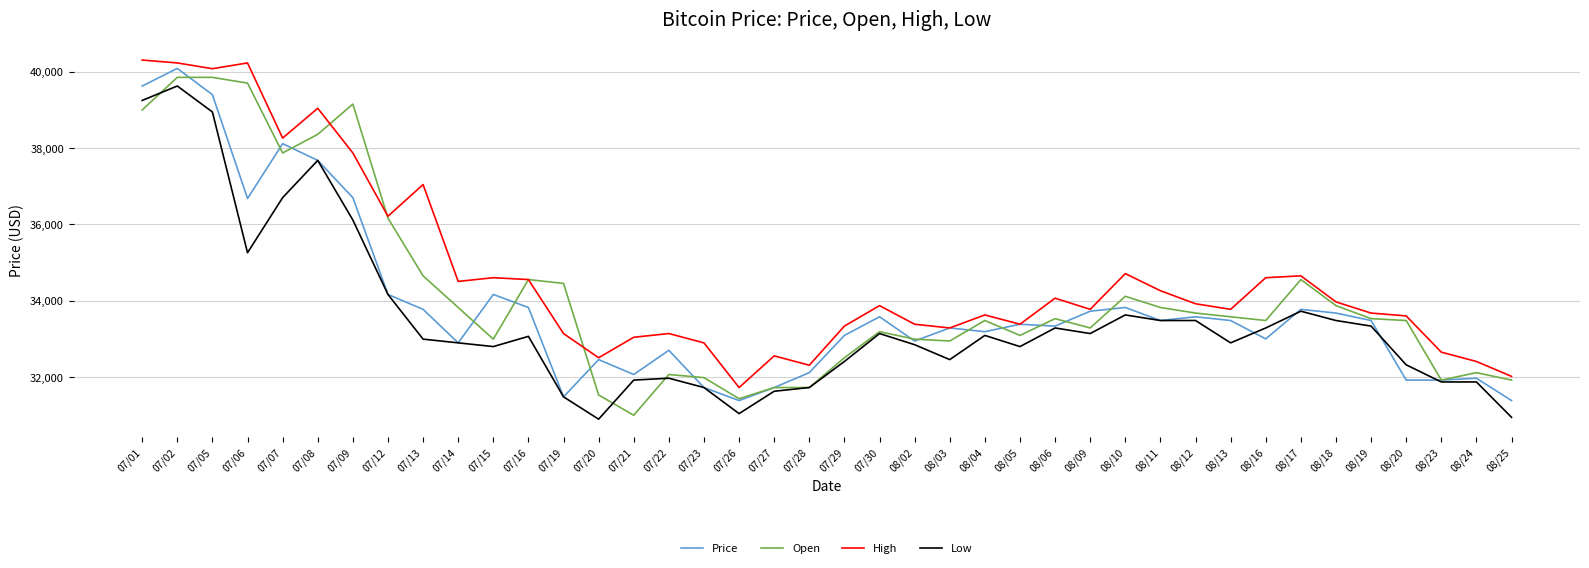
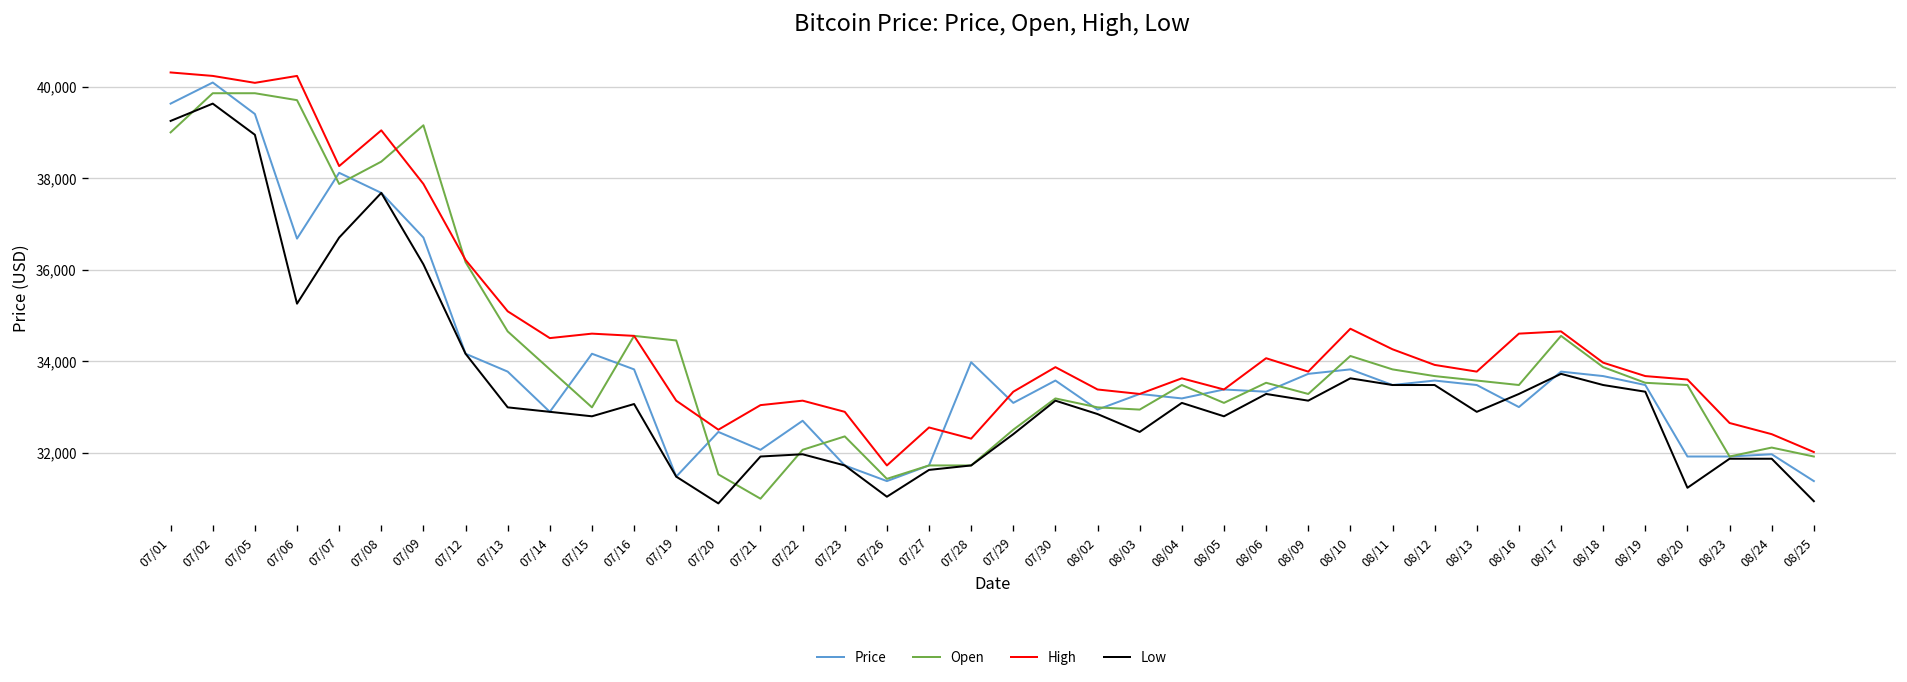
  {
    "Price": {
      "07/01": "39,600",
      "07/02": "40,100",
      "07/05": "39,400",
      "07/06": "36,700",
      "07/07": "38,100",
      "07/09": "36,700",
      "07/13": "33,800",
      "07/15": "34,200",
      "07/16": "33,800",
      "07/21": "32,100",
      "07/22": "32,700",
-     "07/28": "32,100",
+     "07/28": "34,000",
      "07/29": "33,100",
      "07/30": "33,600",
      "08/04": "33,200",
      "08/10": "33,800",
      "08/12": "33,600",
      "08/13": "33,500",
      "08/16": "33,000",
      "08/18": "33,700",
      "08/20": "31,900",
      "08/24": "32,000",
      "08/25": "31,400"
    },
    "Open": {
      "07/01": "39,000",
      "07/02": "39,900",
      "07/05": "39,900",
      "07/06": "39,700",
      "07/07": "37,900",
      "07/08": "38,400",
      "07/09": "39,200",
      "07/13": "34,700",
      "07/14": "33,800",
      "07/15": "33,000",
      "07/19": "34,500",
      "07/20": "31,500",
      "07/21": "31,000",
      "07/22": "32,100",
-     "07/23": "32,000",
+     "07/23": "32,400",
      "07/29": "32,500",
      "08/03": "32,900",
      "08/04": "33,500",
      "08/05": "33,100",
      "08/06": "33,500",
      "08/09": "33,300",
      "08/10": "34,100",
      "08/11": "33,800",
      "08/12": "33,700",
      "08/13": "33,600",
      "08/16": "33,500",
      "08/17": "34,600",
      "08/18": "33,900",
      "08/20": "33,500",
      "08/24": "32,100",
      "08/25": "31,900"
    },
    "High": {
      "07/01": "40,300",
      "07/02": "40,200",
      "07/05": "40,100",
      "07/06": "40,200",
      "07/07": "38,300",
      "07/08": "39,000",
      "07/09": "37,900",
-     "07/13": "37,000",
+     "07/13": "35,100",
      "07/14": "34,500",
      "07/15": "34,600",
      "07/19": "33,100",
      "07/21": "33,000",
      "07/22": "33,100",
      "07/23": "32,900",
      "07/26": "31,700",
      "07/27": "32,600",
      "07/28": "32,300",
      "07/29": "33,300",
      "07/30": "33,900",
      "08/02": "33,400",
      "08/04": "33,600",
      "08/06": "34,100",
      "08/10": "34,700",
      "08/11": "34,300",
      "08/12": "33,900",
      "08/13": "33,800",
      "08/16": "34,600",
      "08/17": "34,700",
      "08/18": "34,000",
      "08/19": "33,700",
      "08/20": "33,600",
      "08/23": "32,700",
      "08/24": "32,400",
      "08/25": "32,000"
    },
    "Low": {
      "07/01": "39,300",
      "07/02": "39,600",
      "07/05": "38,900",
      "07/06": "35,300",
      "07/07": "36,700",
      "07/09": "36,100",
      "07/13": "33,000",
      "07/15": "32,800",
      "07/16": "33,100",
      "07/20": "30,900",
      "07/21": "31,900",
      "07/22": "32,000",
      "07/26": "31,000",
      "07/27": "31,600",
      "07/29": "32,400",
      "08/02": "32,800",
      "08/03": "32,500",
      "08/04": "33,100",
      "08/05": "32,800",
      "08/09": "33,100",
      "08/10": "33,600",
      "08/12": "33,500",
      "08/13": "32,900",
      "08/16": "33,300",
      "08/18": "33,500",
      "08/19": "33,300",
-     "08/20": "32,300",
+     "08/20": "31,200",
      "08/24": "31,900",
      "08/25": "30,900"
    }
  }
